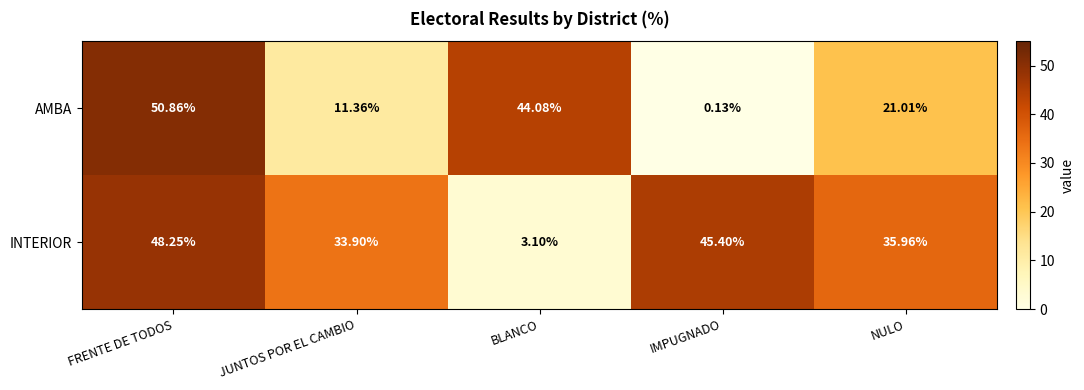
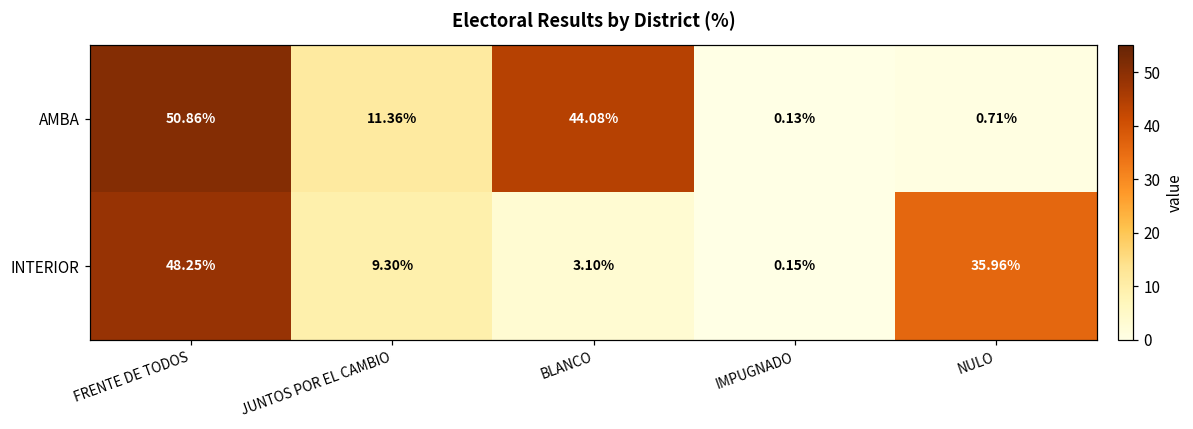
  {
    "AMBA": {
      "FRENTE DE TODOS": "50.86%",
      "JUNTOS POR EL CAMBIO": "11.36%",
      "BLANCO": "44.08%",
      "IMPUGNADO": "0.13%",
-     "NULO": "21.01%"
+     "NULO": "0.71%"
    },
    "INTERIOR": {
      "FRENTE DE TODOS": "48.25%",
-     "JUNTOS POR EL CAMBIO": "33.90%",
+     "JUNTOS POR EL CAMBIO": "9.30%",
      "BLANCO": "3.10%",
-     "IMPUGNADO": "45.40%",
+     "IMPUGNADO": "0.15%",
      "NULO": "35.96%"
    }
  }
